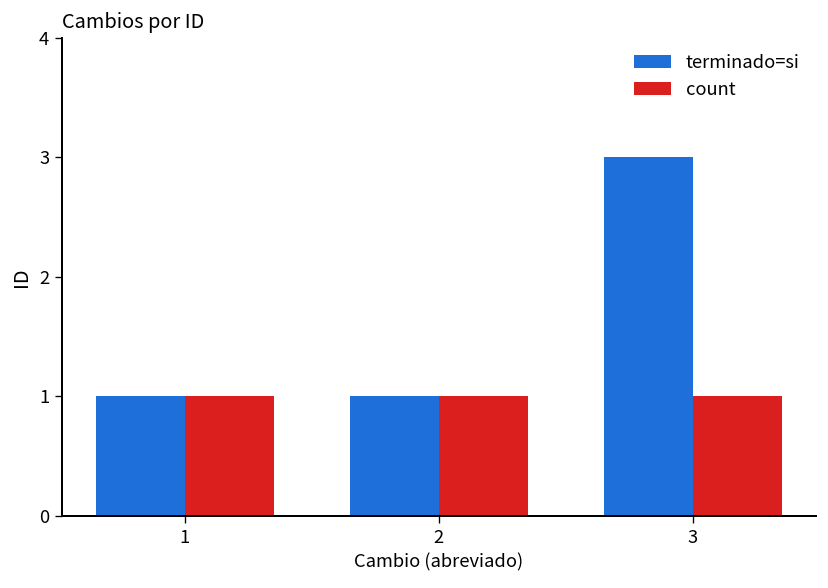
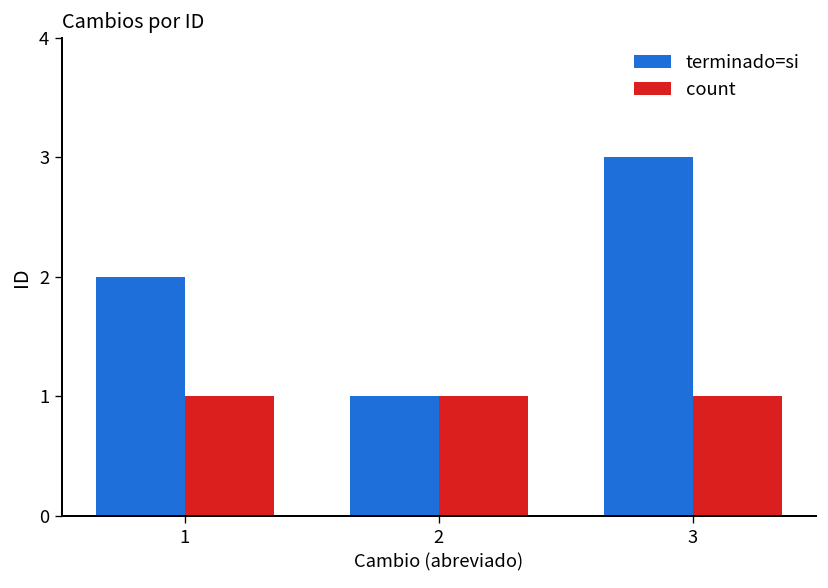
  {
    "terminado=si": {
-     "1": 1,
+     "1": 2,
      "2": 1,
      "3": 3
    },
    "count": {
      "1": 1,
      "2": 1,
      "3": 1
    }
  }
